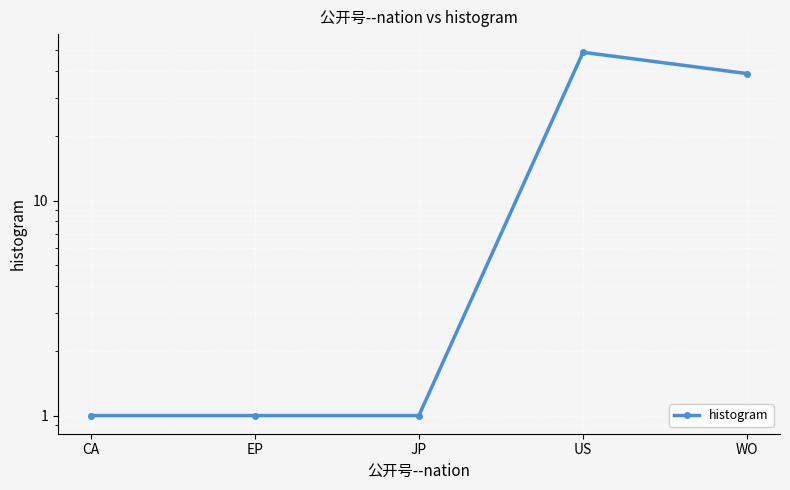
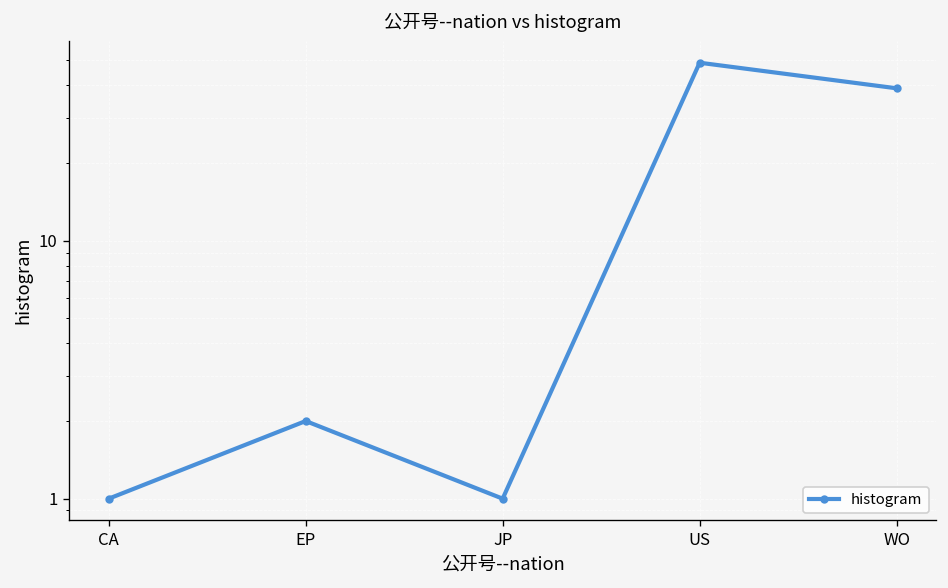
  {
    "CA": 1,
-   "EP": 1,
+   "EP": 2,
    "JP": 1,
    "US": 49,
    "WO": 39
  }
